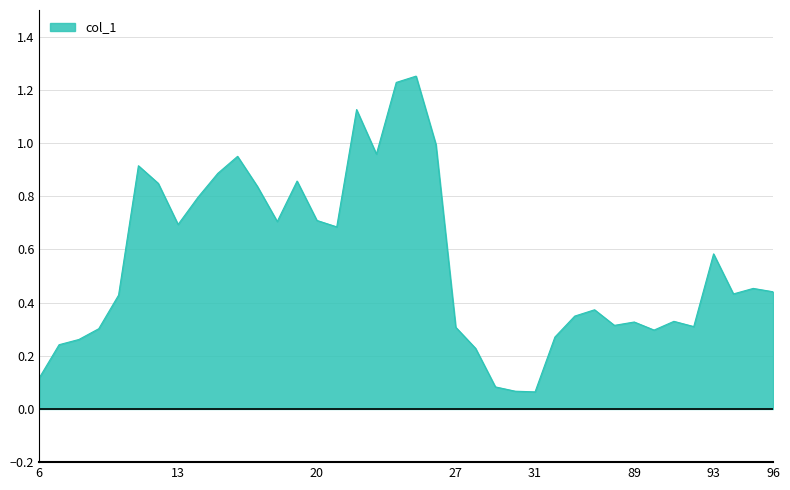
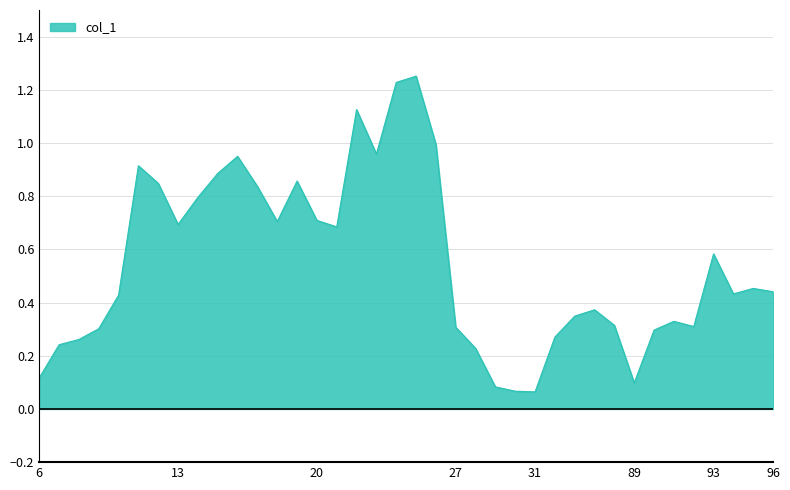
  {
-   "89": 0.33,
+   "89": 0.10,
    "93": 0.58,
    "96": 0.44
  }
